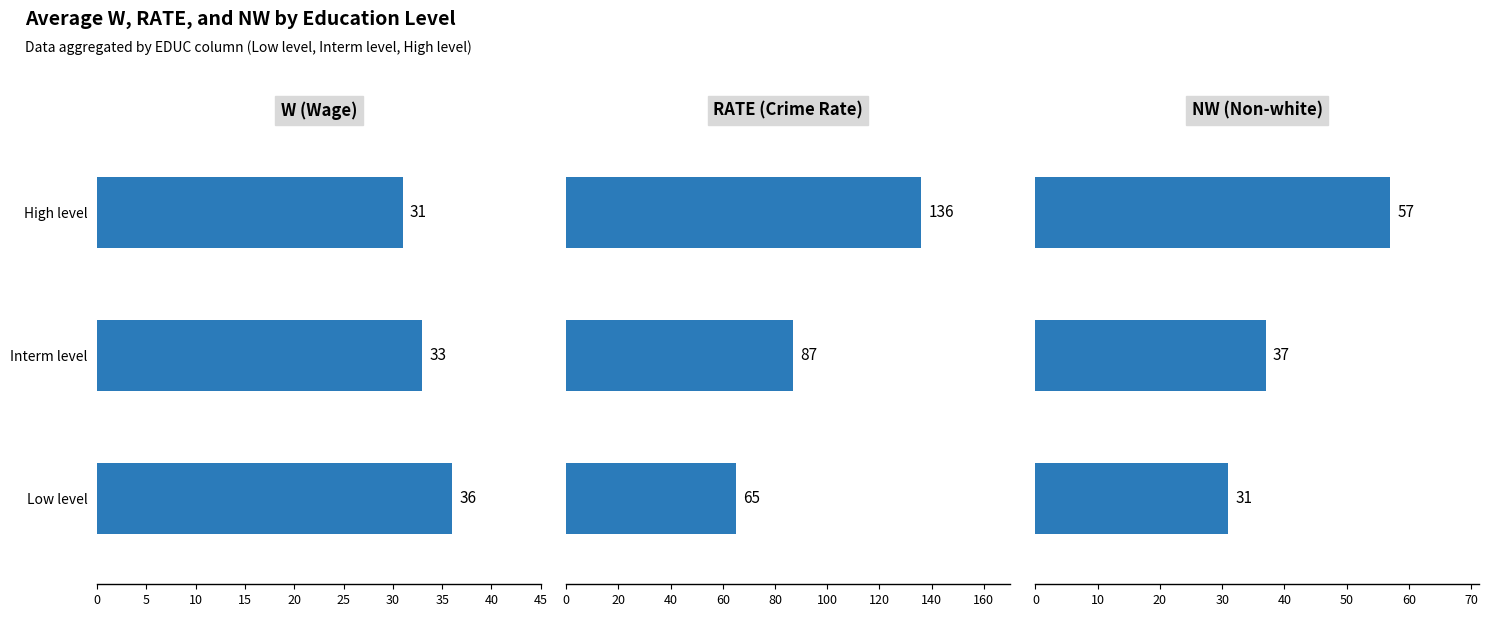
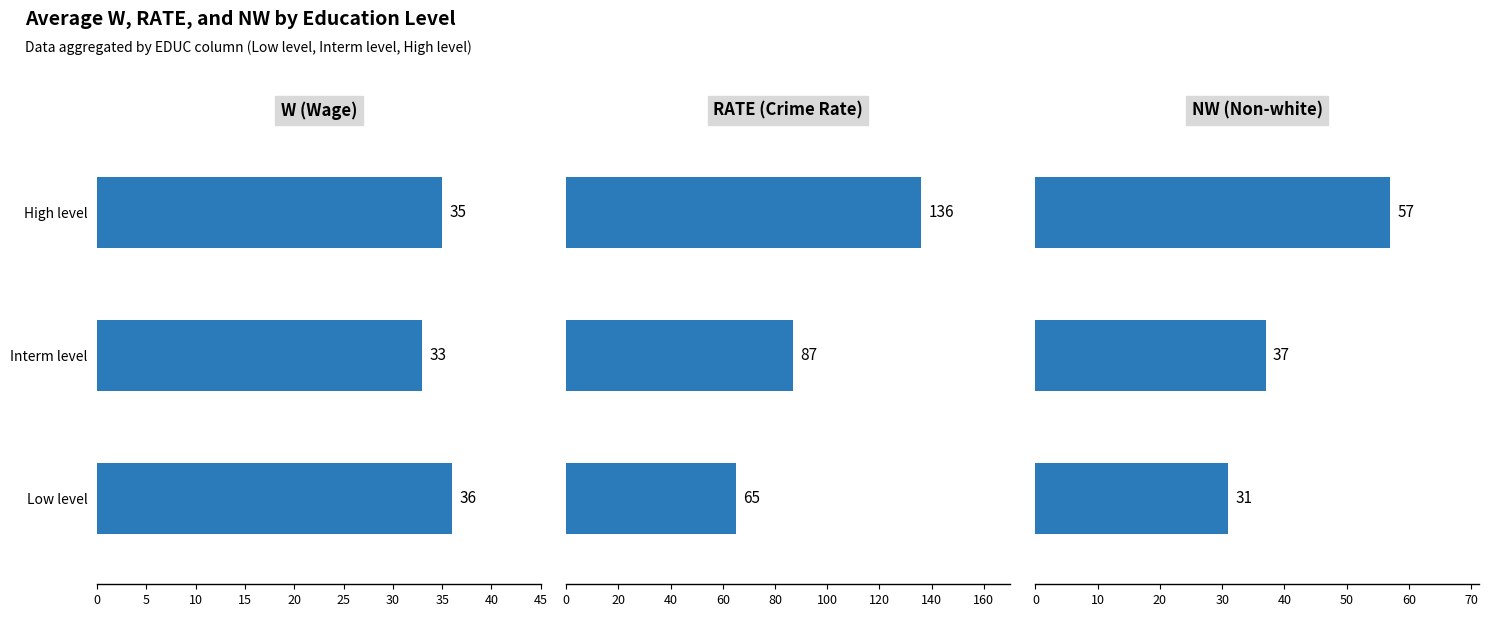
  {
    "W (Wage)": {
-     "High level": 31,
+     "High level": 35,
      "Interm level": 33,
      "Low level": 36
    }
  }
